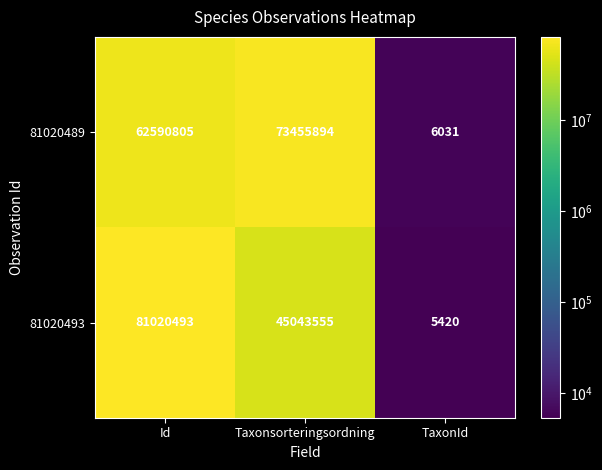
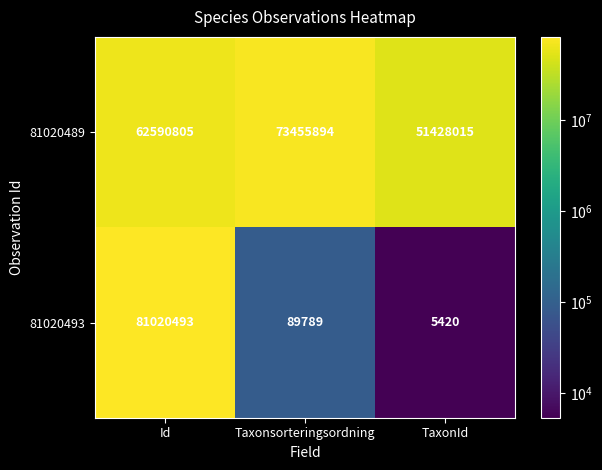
  {
    "81020489": {
      "Id": 62590805,
      "Taxonsorteringsordning": 73455894,
-     "TaxonId": 6031
+     "TaxonId": 51428015
    },
    "81020493": {
      "Id": 81020493,
-     "Taxonsorteringsordning": 45043555,
+     "Taxonsorteringsordning": 89789,
      "TaxonId": 5420
    }
  }
